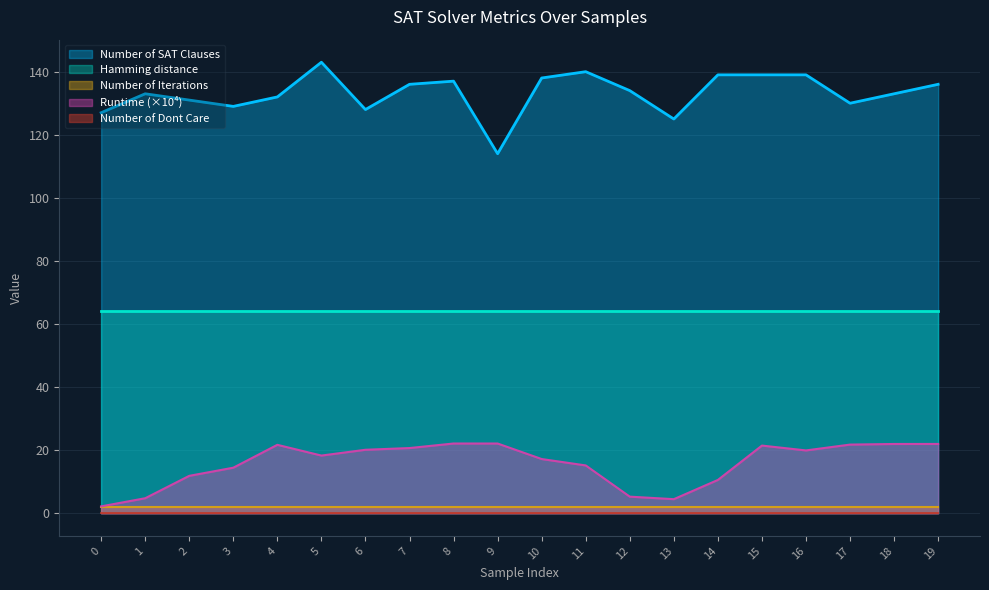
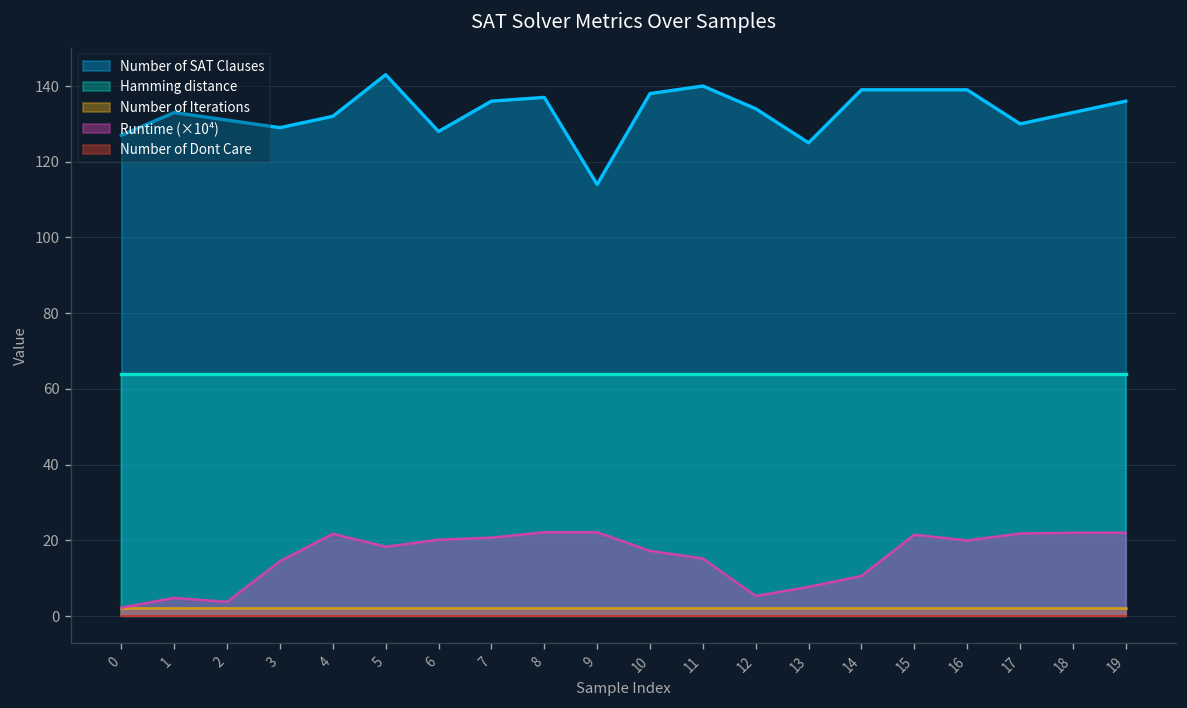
  {
    "Number of Iterations": {
      "1": 2,
      "2": 2,
      "3": 2,
      "4": 2,
      "5": 2,
      "6": 2,
      "7": 2,
      "8": 2,
      "9": 2,
      "10": 2,
      "11": 2,
      "12": 2,
      "13": 2,
      "14": 2,
      "15": 2,
      "16": 2,
      "17": 2,
      "18": 2,
      "19": 2
    },
    "Runtime (×10⁴)": {
      "1": 5,
-     "2": 12,
+     "2": 4,
      "3": 14,
      "4": 22,
      "5": 18,
      "6": 20,
      "7": 21,
      "8": 22,
      "9": 22,
      "10": 17,
      "11": 15,
      "12": 5,
-     "13": 4,
+     "13": 8,
      "14": 11,
      "15": 21,
      "16": 20,
      "17": 22,
      "18": 22,
      "19": 22
    },
    "Number of Dont Care": {
      "0": 0,
      "1": 0,
      "2": 0,
      "3": 0,
      "4": 0,
      "5": 0,
      "6": 0,
      "7": 0,
      "8": 0,
      "9": 0,
      "10": 0,
      "11": 0,
      "12": 0,
      "13": 0,
      "14": 0,
      "15": 0,
      "16": 0,
      "17": 0,
      "18": 0,
      "19": 0
    }
  }
